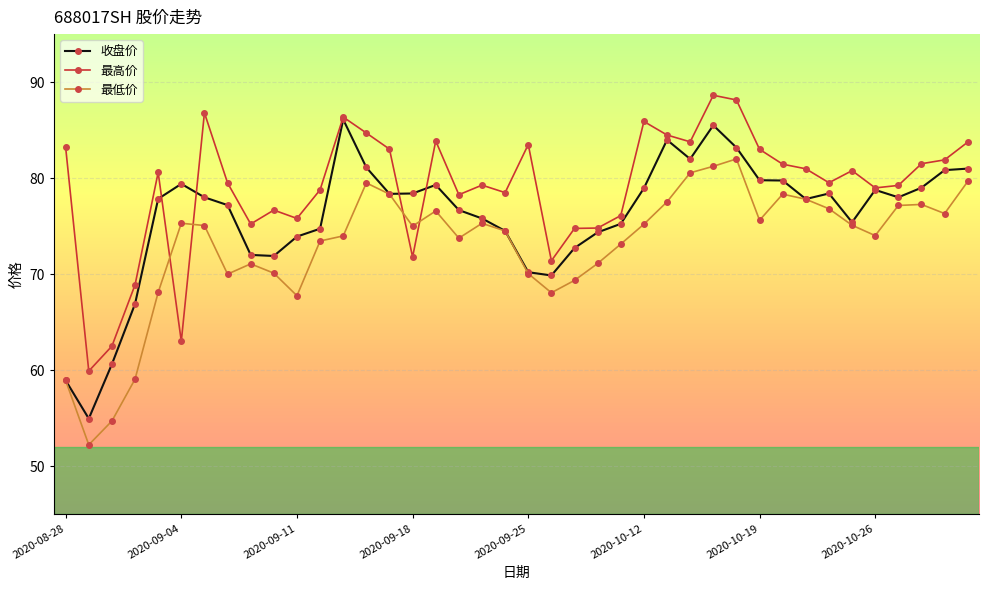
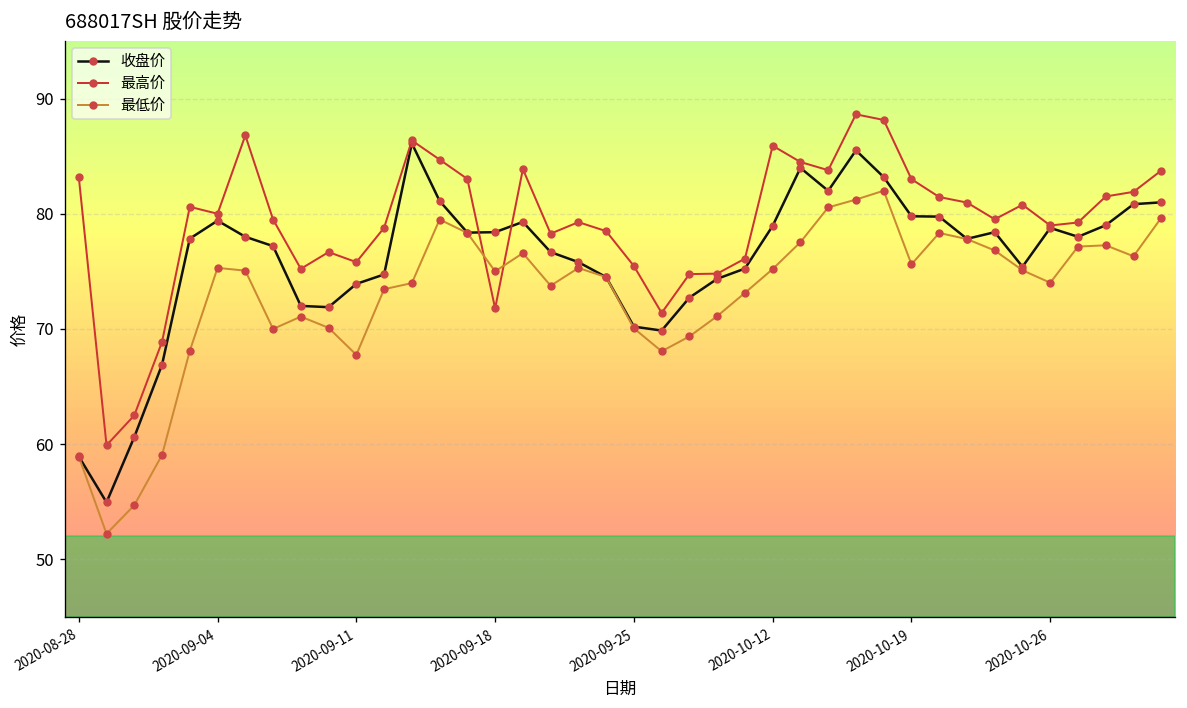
  {
    "收盘价": {
      "2020-09-04": 79,
      "2020-09-11": 74,
      "2020-09-18": 78,
      "2020-10-12": 79,
      "2020-10-19": 80
    },
    "最高价": {
      "2020-08-28": 83,
-     "2020-09-04": 63,
+     "2020-09-04": 80,
      "2020-09-11": 76,
      "2020-09-18": 72,
-     "2020-09-25": 84,
+     "2020-09-25": 75,
      "2020-10-12": 86,
      "2020-10-19": 83
    },
    "最低价": {
      "2020-09-04": 75,
      "2020-09-11": 68,
      "2020-09-18": 75,
      "2020-10-12": 75,
      "2020-10-19": 76,
      "2020-10-26": 74
    }
  }
